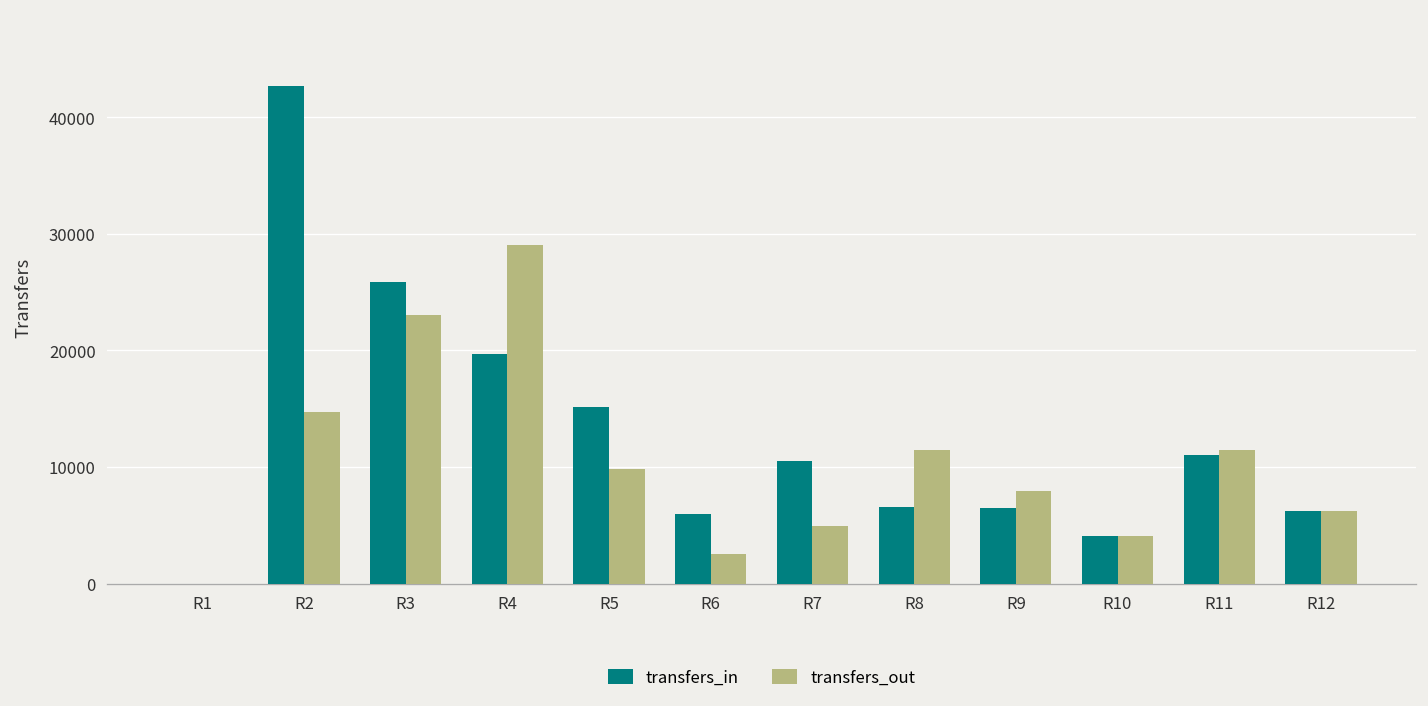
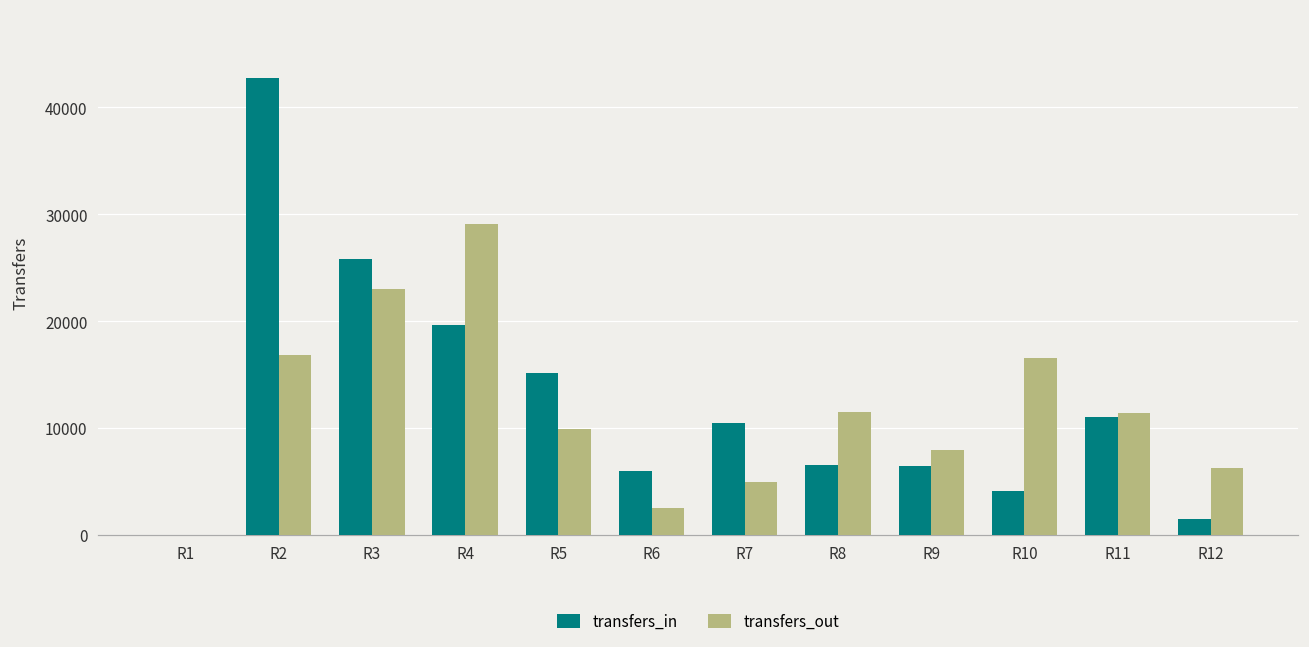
  {
    "transfers_in": {
      "R1": 0,
      "R2": 43000,
      "R3": 26000,
      "R4": 20000,
      "R5": 15000,
      "R6": 6000,
      "R7": 10000,
      "R8": 7000,
      "R9": 6000,
      "R10": 4000,
      "R11": 11000,
-     "R12": 6000
+     "R12": 2000
    },
    "transfers_out": {
      "R1": 0,
-     "R2": 15000,
+     "R2": 17000,
      "R3": 23000,
      "R4": 29000,
      "R5": 10000,
      "R6": 3000,
      "R7": 5000,
      "R8": 11000,
      "R9": 8000,
-     "R10": 4000,
+     "R10": 17000,
      "R11": 11000,
      "R12": 6000
    }
  }
